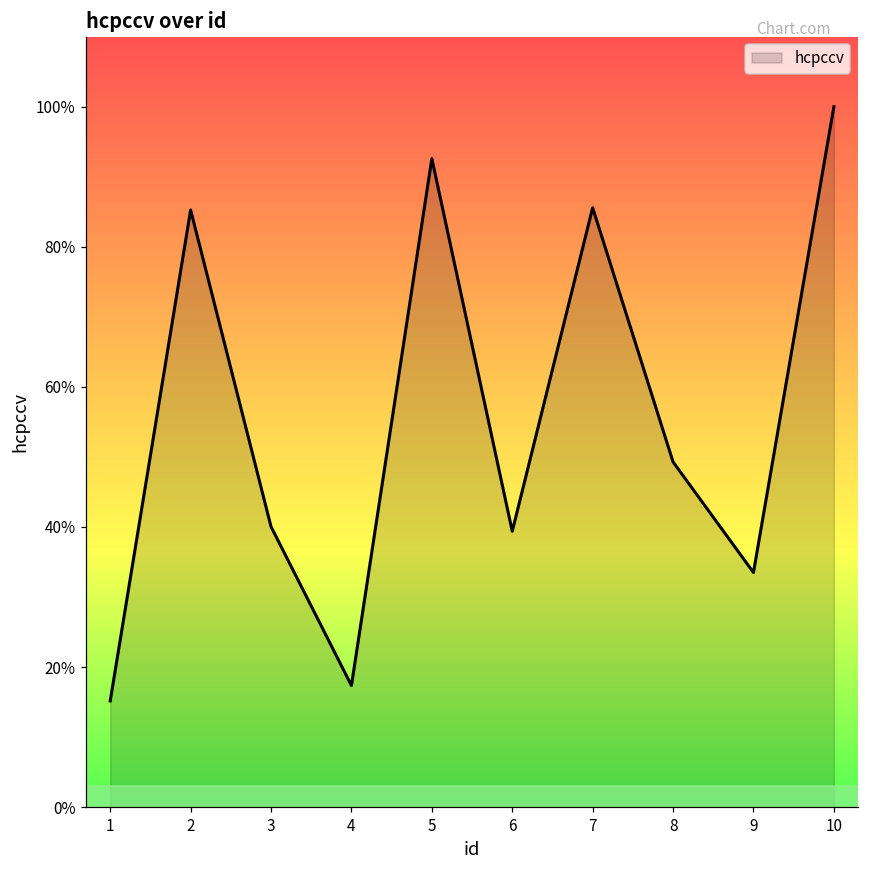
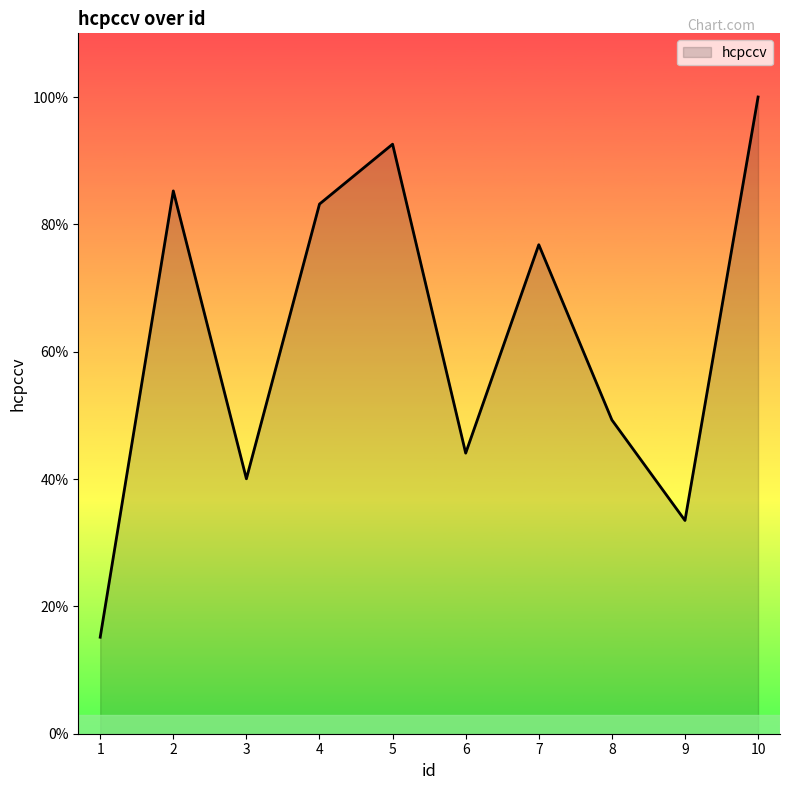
  {
    "1": "15%",
    "2": "85%",
    "3": "40%",
-   "4": "17%",
+   "4": "83%",
    "5": "93%",
-   "6": "39%",
-   "7": "86%",
+   "6": "44%",
+   "7": "77%",
    "8": "49%",
    "9": "33%",
    "10": "100%"
  }
